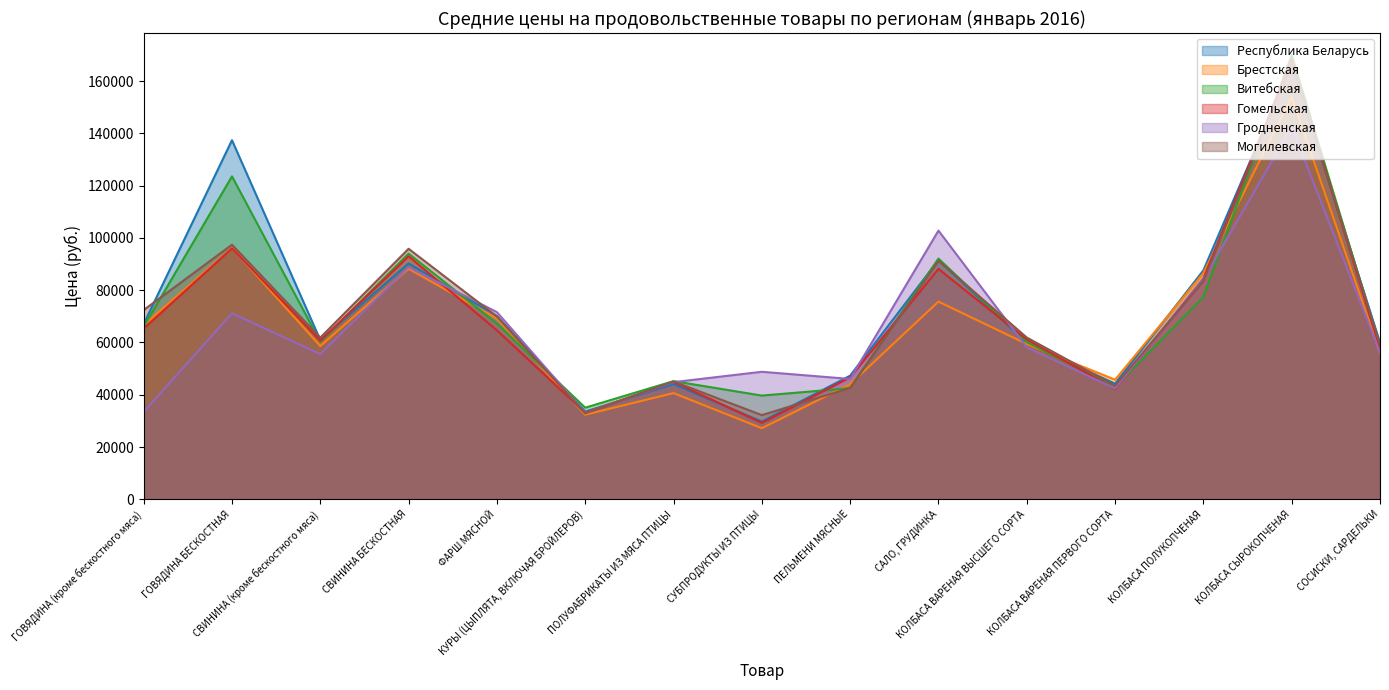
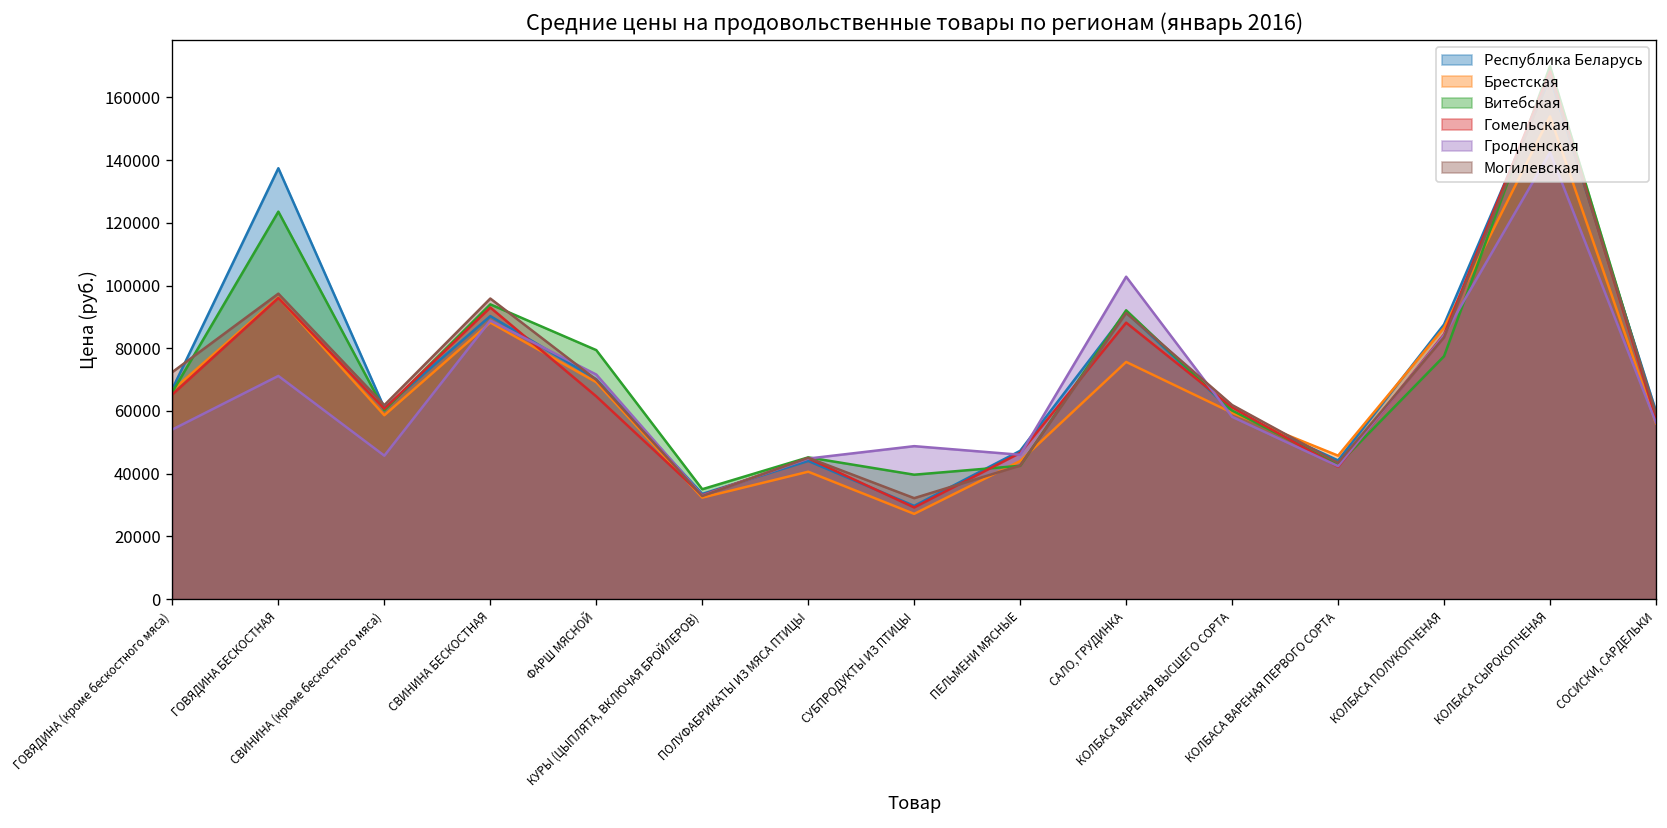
  {
    "Республика Беларусь": {
      "ГОВЯДИНА БЕСКОСТНАЯ": 137000,
      "СВИНИНА БЕСКОСТНАЯ": 90000,
      "КОЛБАСА ПОЛУКОПЧЕНАЯ": 88000
    },
    "Витебская": {
      "ГОВЯДИНА БЕСКОСТНАЯ": 124000,
      "СВИНИНА БЕСКОСТНАЯ": 94000,
-     "ФАРШ МЯСНОЙ": 67000,
+     "ФАРШ МЯСНОЙ": 79000,
      "КУРЫ (ЦЫПЛЯТА, ВКЛЮЧАЯ БРОЙЛЕРОВ)": 35000,
      "СУБПРОДУКТЫ ИЗ ПТИЦЫ": 40000,
      "КОЛБАСА ПОЛУКОПЧЕНАЯ": 77000
    },
    "Гродненская": {
-     "ГОВЯДИНА (кроме бескостного мяса)": 33000,
+     "ГОВЯДИНА (кроме бескостного мяса)": 54000,
      "ГОВЯДИНА БЕСКОСТНАЯ": 71000,
-     "СВИНИНА (кроме бескостного мяса)": 56000,
+     "СВИНИНА (кроме бескостного мяса)": 46000,
      "ФАРШ МЯСНОЙ": 72000,
      "СУБПРОДУКТЫ ИЗ ПТИЦЫ": 49000,
      "САЛО, ГРУДИНКА": 103000,
      "КОЛБАСА ВАРЕНАЯ ВЫСШЕГО СОРТА": 58000
    }
  }
